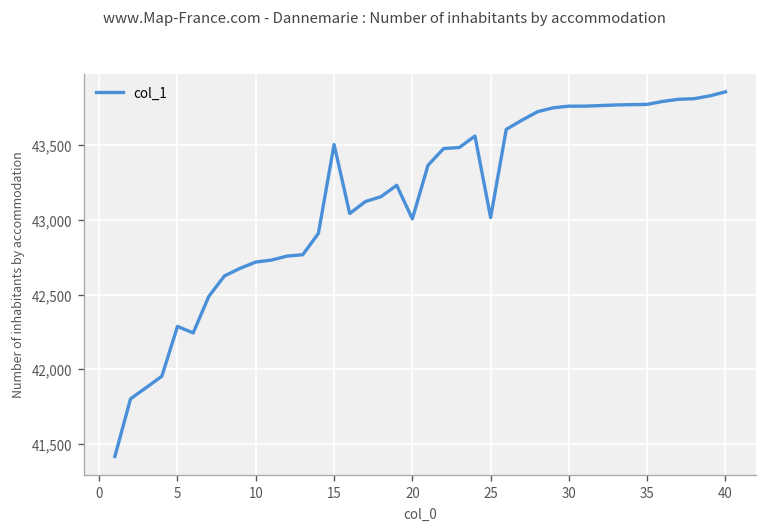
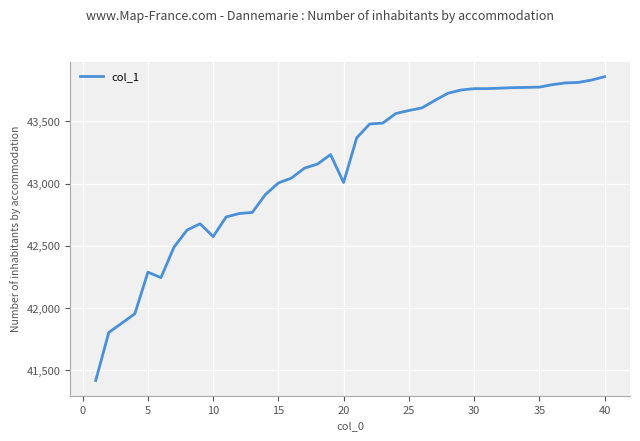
  {
    "5": "42,290",
-   "10": "42,720",
-   "15": "43,510",
+   "10": "42,570",
+   "15": "43,010",
    "20": "43,010",
-   "25": "43,020",
+   "25": "43,590",
    "30": "43,760",
    "35": "43,780",
    "40": "43,860"
  }
